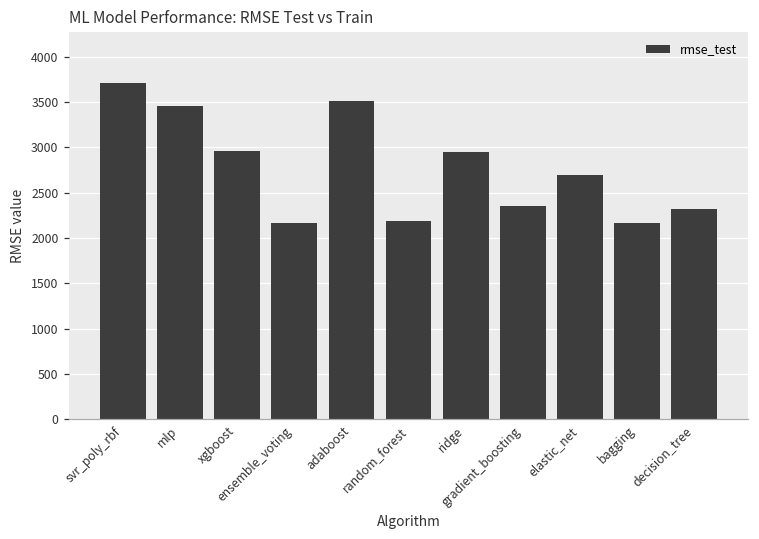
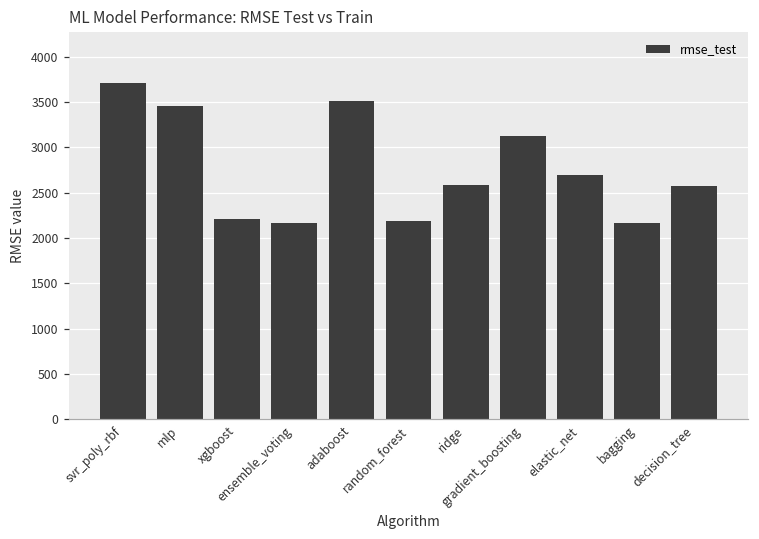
  {
    "svr_poly_rbf": 3700,
    "mlp": 3500,
-   "xgboost": 3000,
+   "xgboost": 2200,
    "ensemble_voting": 2200,
    "adaboost": 3500,
    "random_forest": 2200,
-   "ridge": 3000,
-   "gradient_boosting": 2300,
+   "ridge": 2600,
+   "gradient_boosting": 3100,
    "elastic_net": 2700,
    "bagging": 2200,
-   "decision_tree": 2300
+   "decision_tree": 2600
  }
